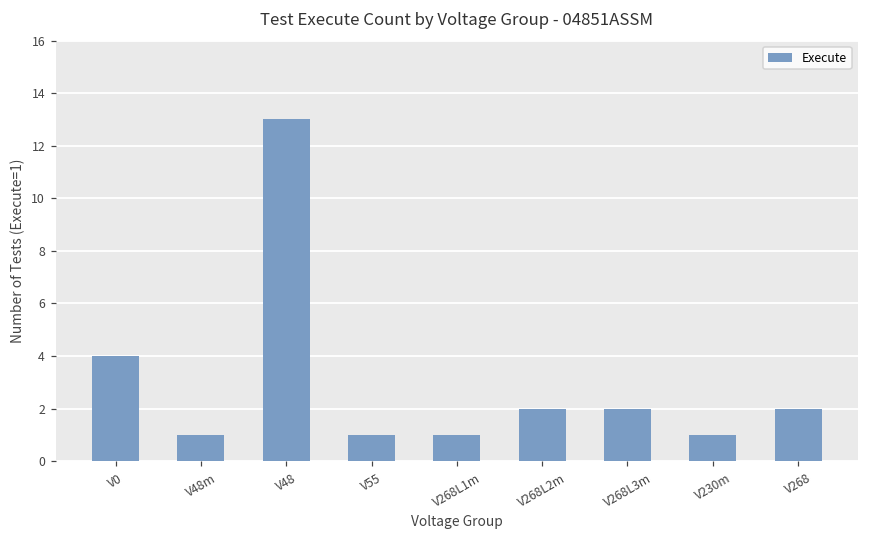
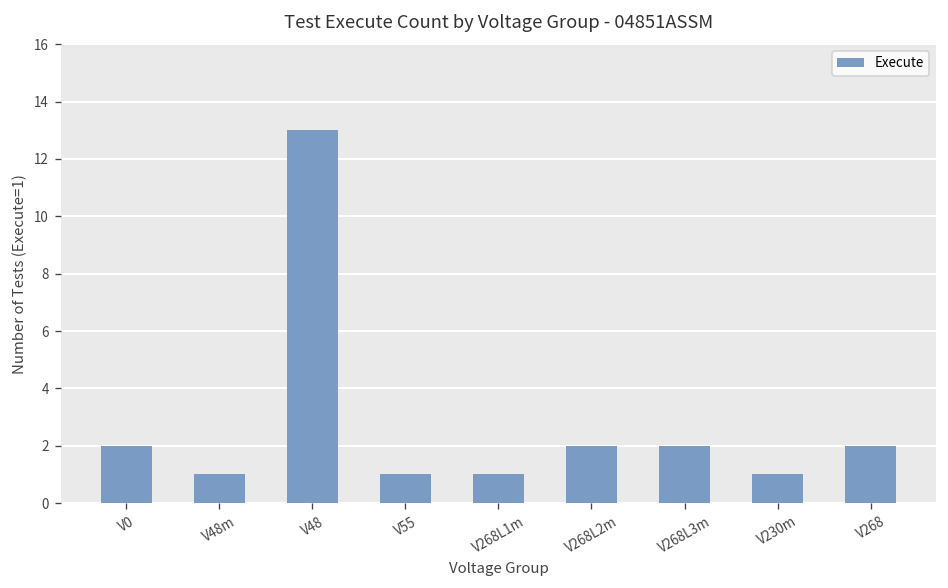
  {
-   "V0": 4,
+   "V0": 2,
    "V48m": 1,
    "V48": 13,
    "V55": 1,
    "V268L1m": 1,
    "V268L2m": 2,
    "V268L3m": 2,
    "V230m": 1,
    "V268": 2
  }
